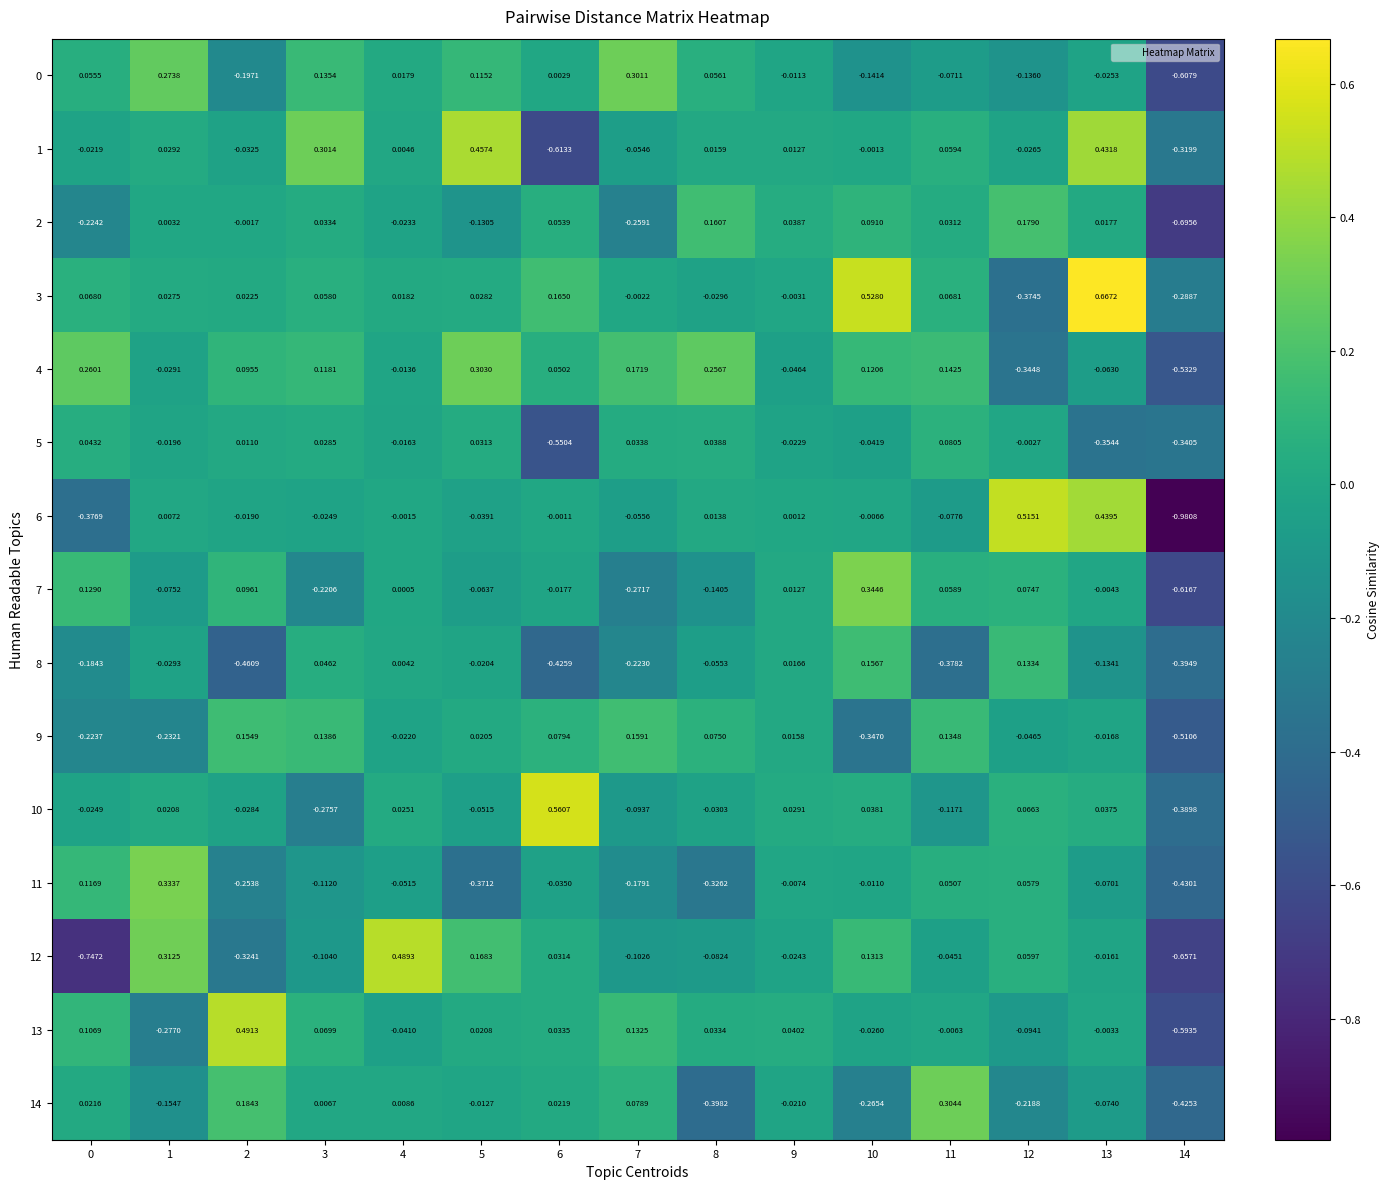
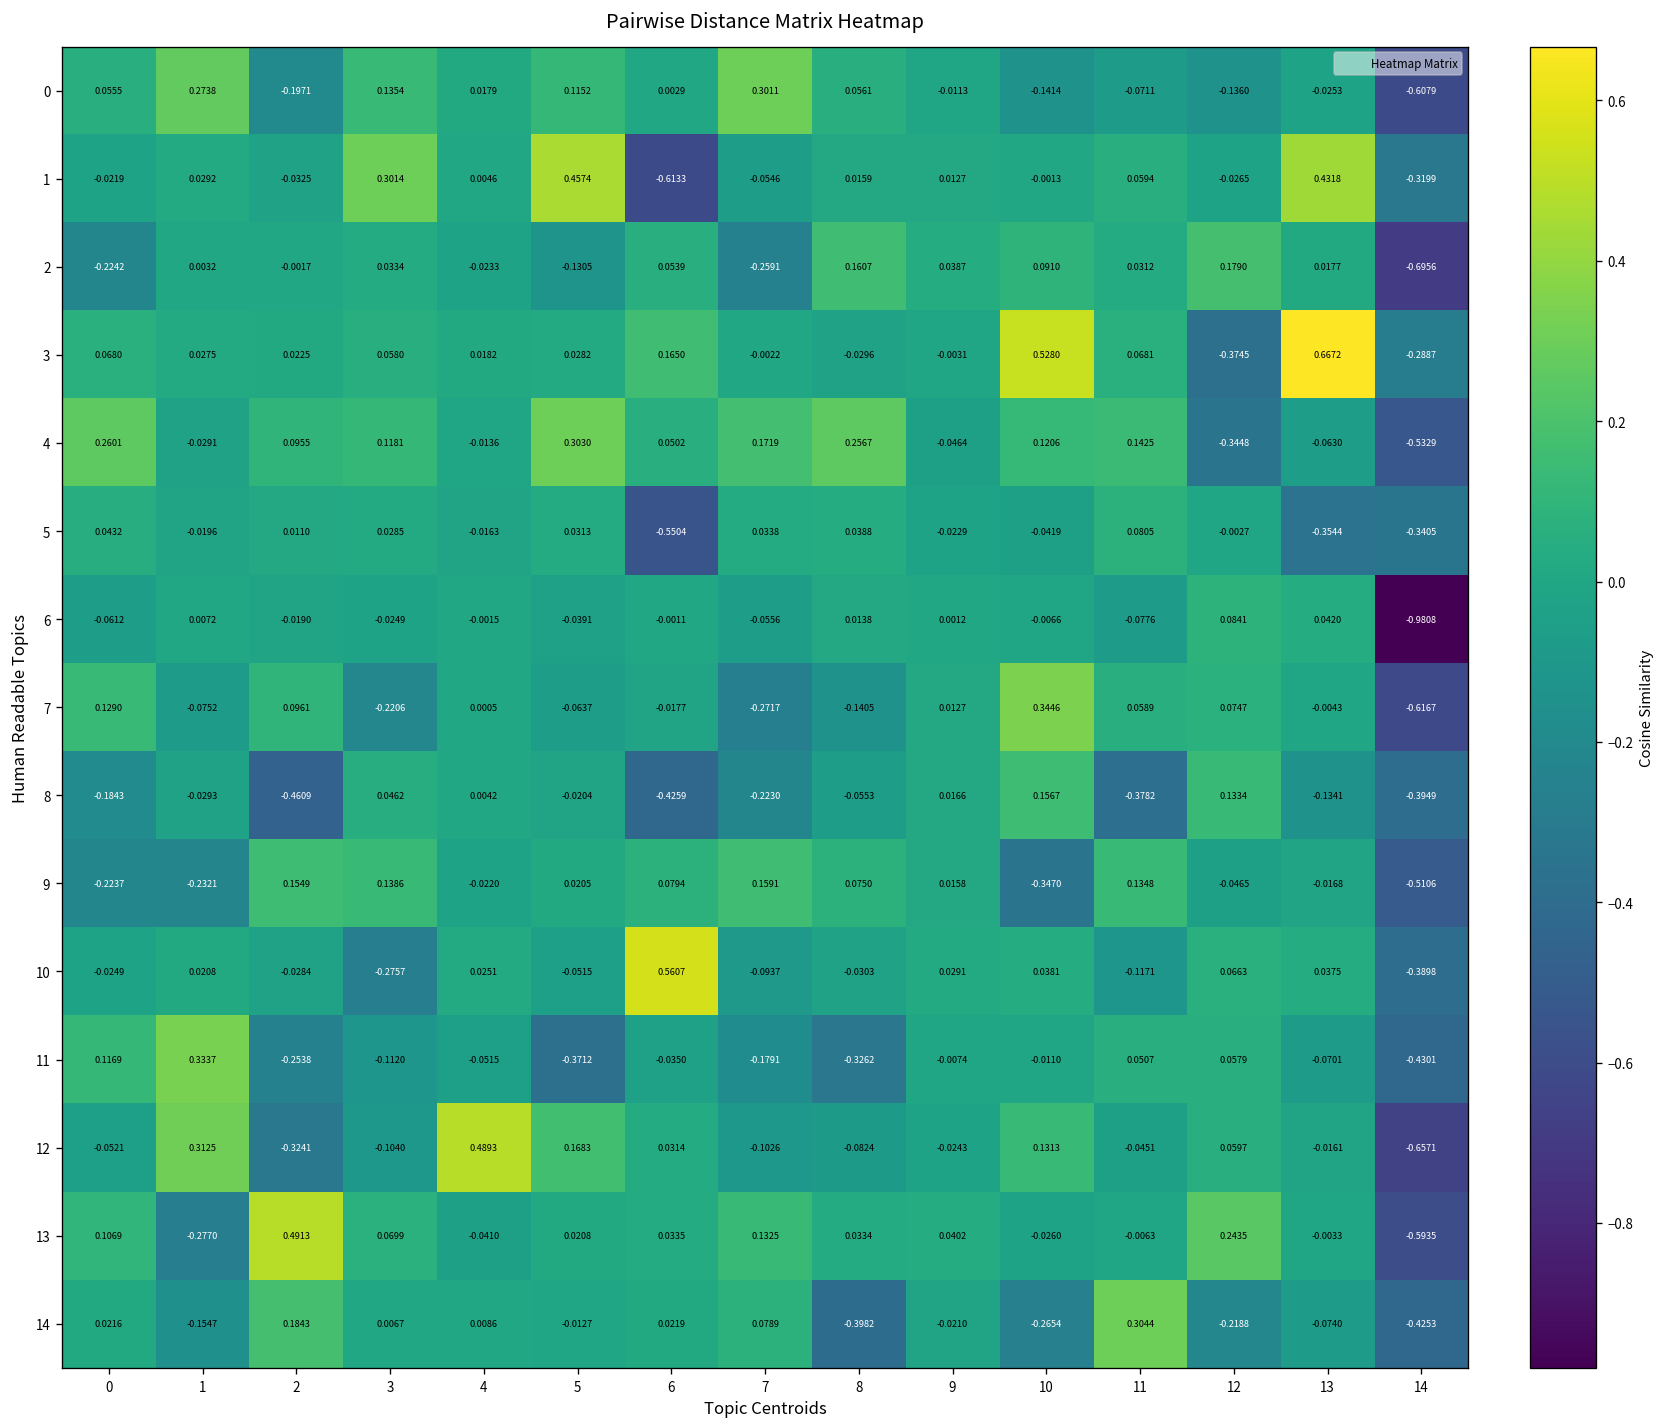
  {
    "6": {
-     "0": -0.3769,
+     "0": -0.0612,
      "1": 0.0072,
      "2": -0.0190,
      "3": -0.0249,
      "4": -0.0015,
      "5": -0.0391,
      "6": -0.0011,
      "7": -0.0556,
      "8": 0.0138,
      "9": 0.0012,
      "10": -0.0066,
      "11": -0.0776,
-     "12": 0.5151,
-     "13": 0.4395,
+     "12": 0.0841,
+     "13": 0.0420,
      "14": -0.9808
    },
    "12": {
-     "0": -0.7472,
+     "0": -0.0521,
      "1": 0.3125,
      "2": -0.3241,
      "3": -0.1040,
      "4": 0.4893,
      "5": 0.1683,
      "6": 0.0314,
      "7": -0.1026,
      "8": -0.0824,
      "9": -0.0243,
      "10": 0.1313,
      "11": -0.0451,
      "12": 0.0597,
      "13": -0.0161,
      "14": -0.6571
    },
    "13": {
      "0": 0.1069,
      "1": -0.2770,
      "2": 0.4913,
      "3": 0.0699,
      "4": -0.0410,
      "5": 0.0208,
      "6": 0.0335,
      "7": 0.1325,
      "8": 0.0334,
      "9": 0.0402,
      "10": -0.0260,
      "11": -0.0063,
-     "12": -0.0941,
+     "12": 0.2435,
      "13": -0.0033,
      "14": -0.5935
    }
  }
